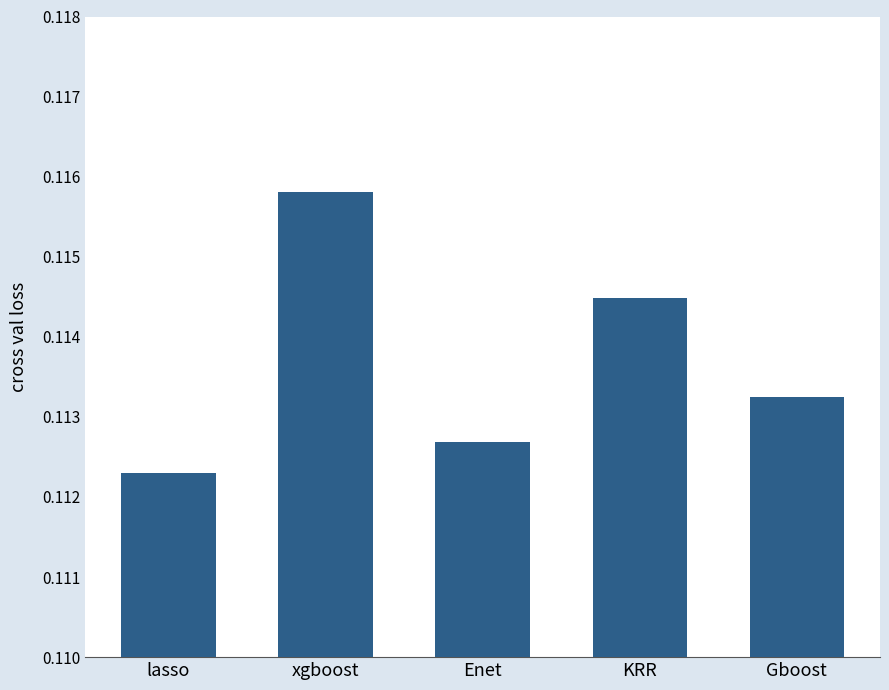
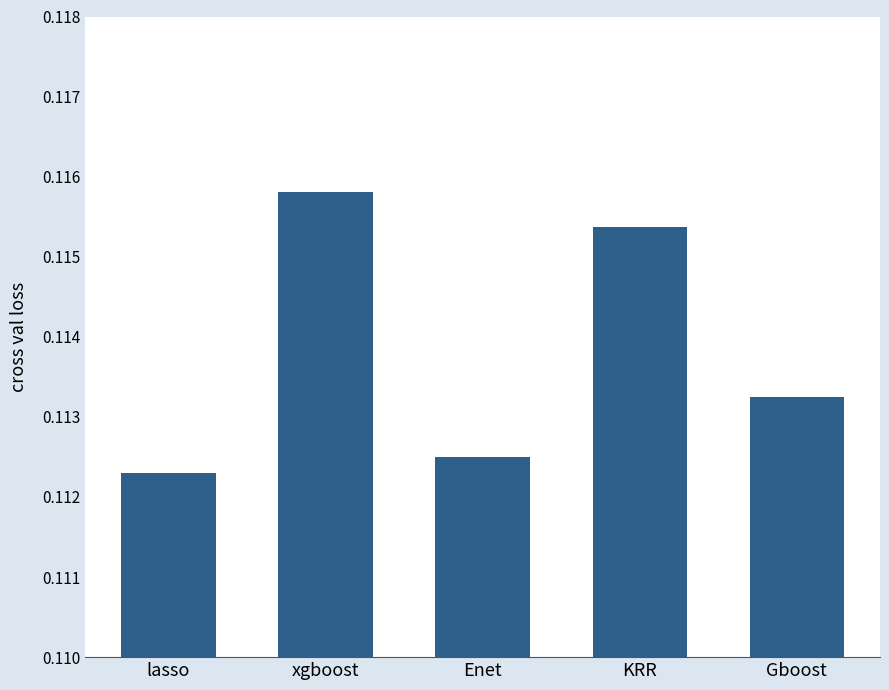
  {
    "lasso": 0.1123,
    "xgboost": 0.1158,
-   "Enet": 0.1127,
-   "KRR": 0.1145,
+   "Enet": 0.1125,
+   "KRR": 0.1154,
    "Gboost": 0.1132
  }
